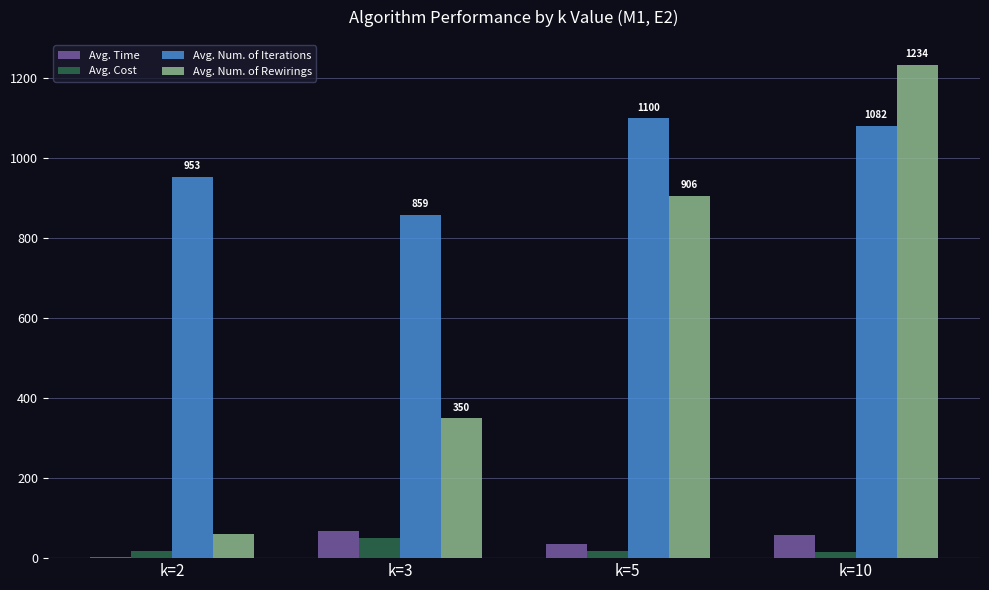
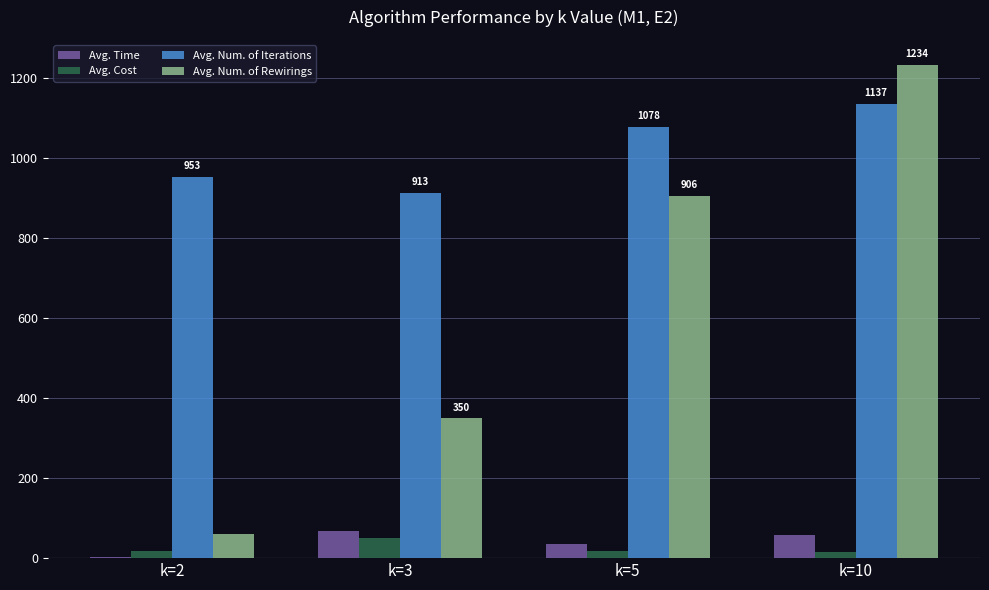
  {
    "Avg. Time": {
      "k=3": 70,
      "k=5": 40,
      "k=10": 60
    },
    "Avg. Cost": {
      "k=2": 20,
      "k=3": 50,
      "k=5": 20,
      "k=10": 20
    },
    "Avg. Num. of Iterations": {
      "k=2": 953,
-     "k=3": 859,
-     "k=5": 1100,
-     "k=10": 1082
+     "k=3": 913,
+     "k=5": 1078,
+     "k=10": 1137
    },
    "Avg. Num. of Rewirings": {
      "k=3": 350,
      "k=5": 906,
      "k=10": 1234
    }
  }
